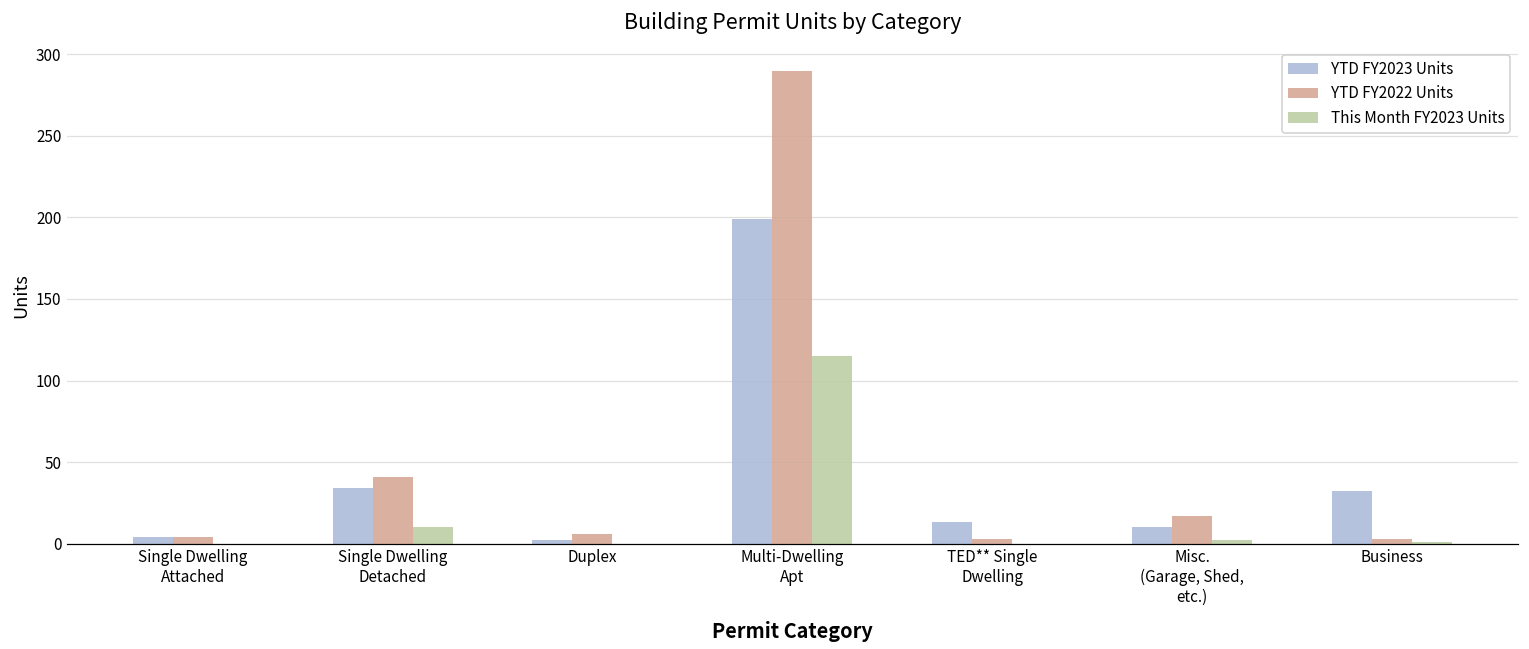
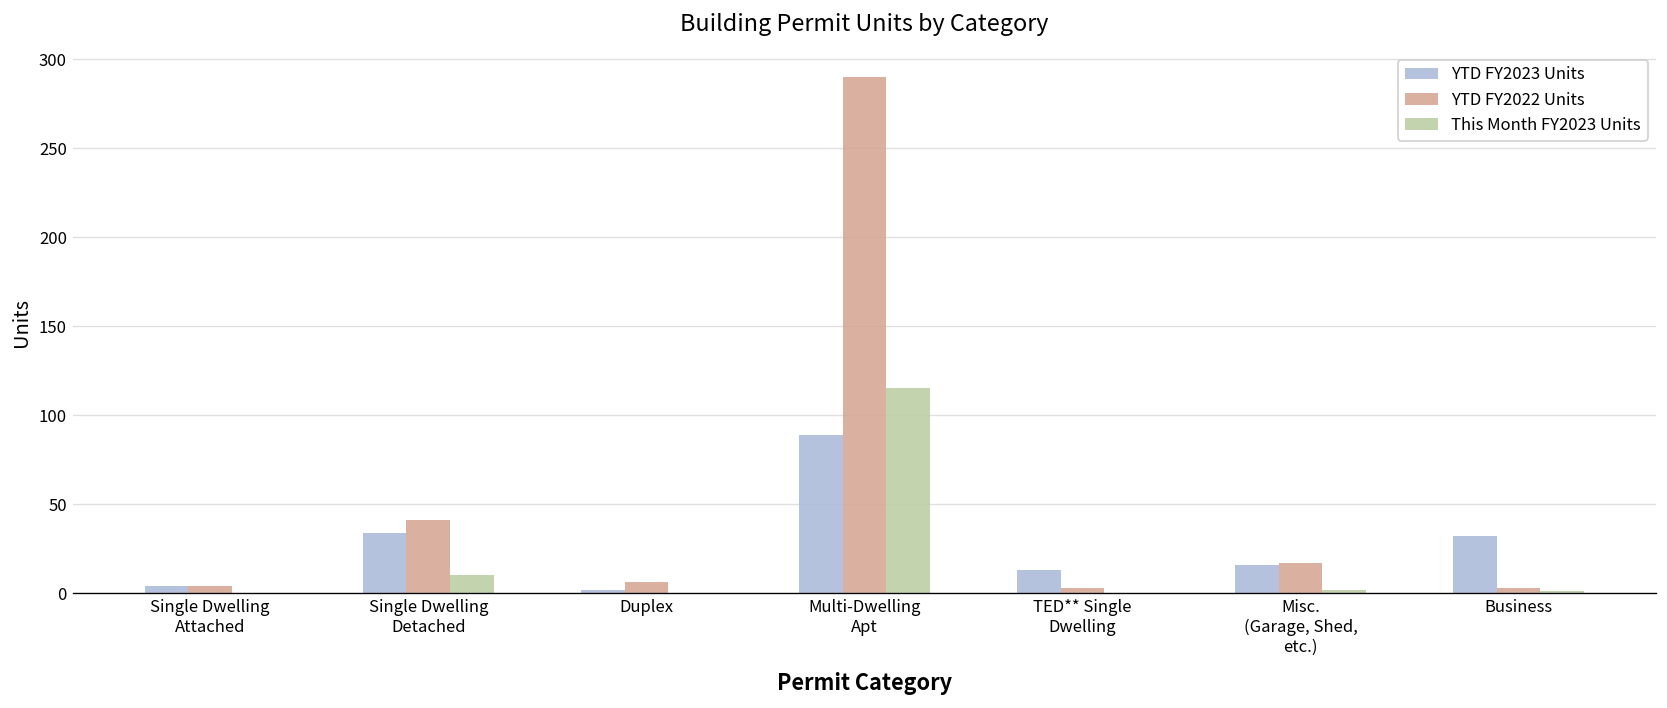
  {
    "YTD FY2023 Units": {
      "Single Dwelling Attached": 4,
      "Single Dwelling Detached": 34,
      "Duplex": 2,
-     "Multi-Dwelling Apt": 199,
+     "Multi-Dwelling Apt": 89,
      "TED** Single Dwelling": 13,
-     "Misc. (Garage, Shed, etc.)": 10,
+     "Misc. (Garage, Shed, etc.)": 16,
      "Business": 32
    }
  }
